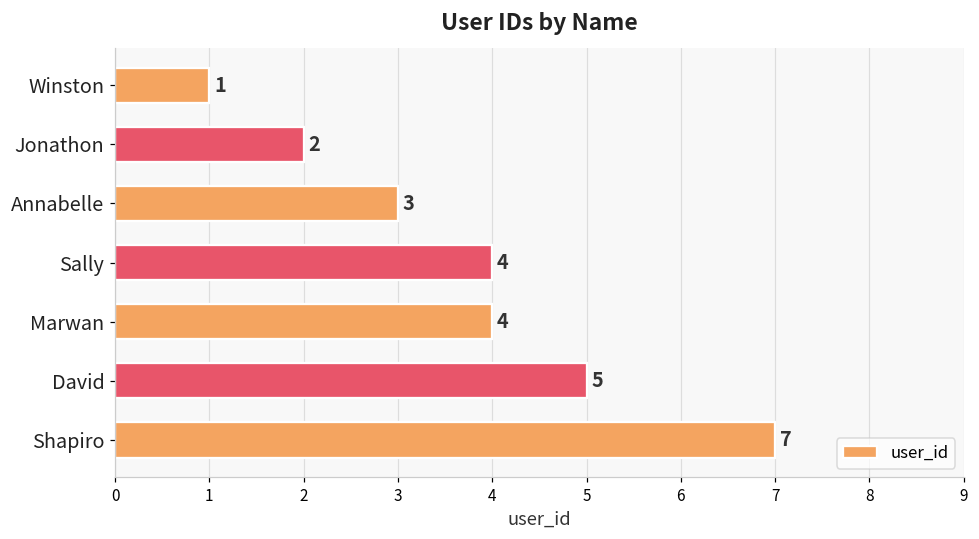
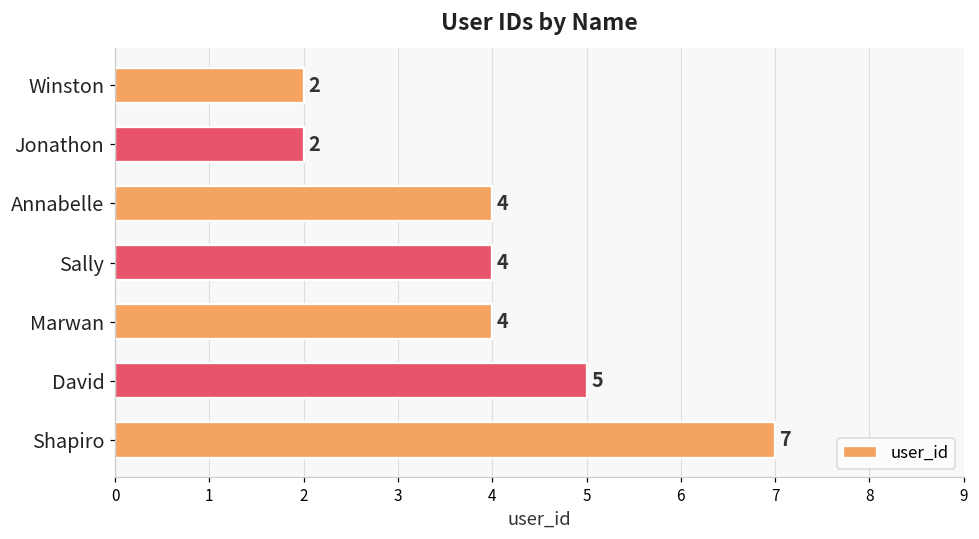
  {
-   "Winston": 1,
+   "Winston": 2,
    "Jonathon": 2,
-   "Annabelle": 3,
+   "Annabelle": 4,
    "Sally": 4,
    "Marwan": 4,
    "David": 5,
    "Shapiro": 7
  }
